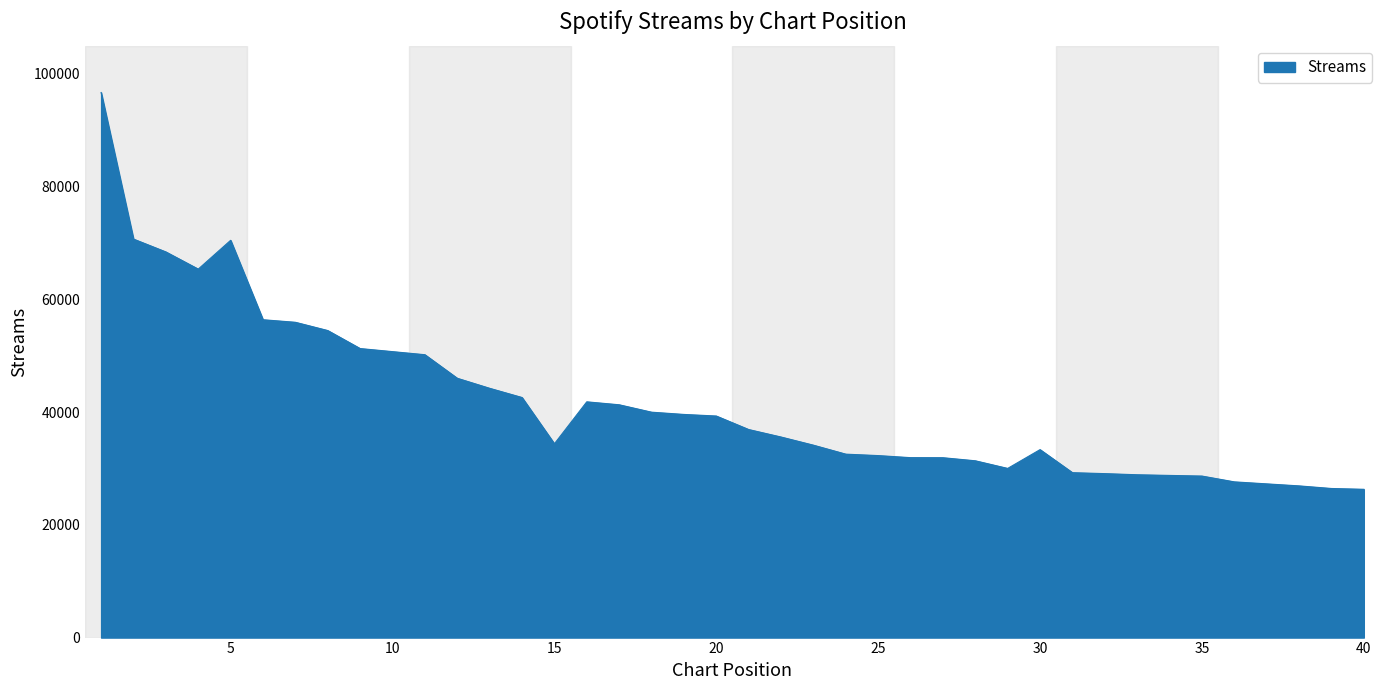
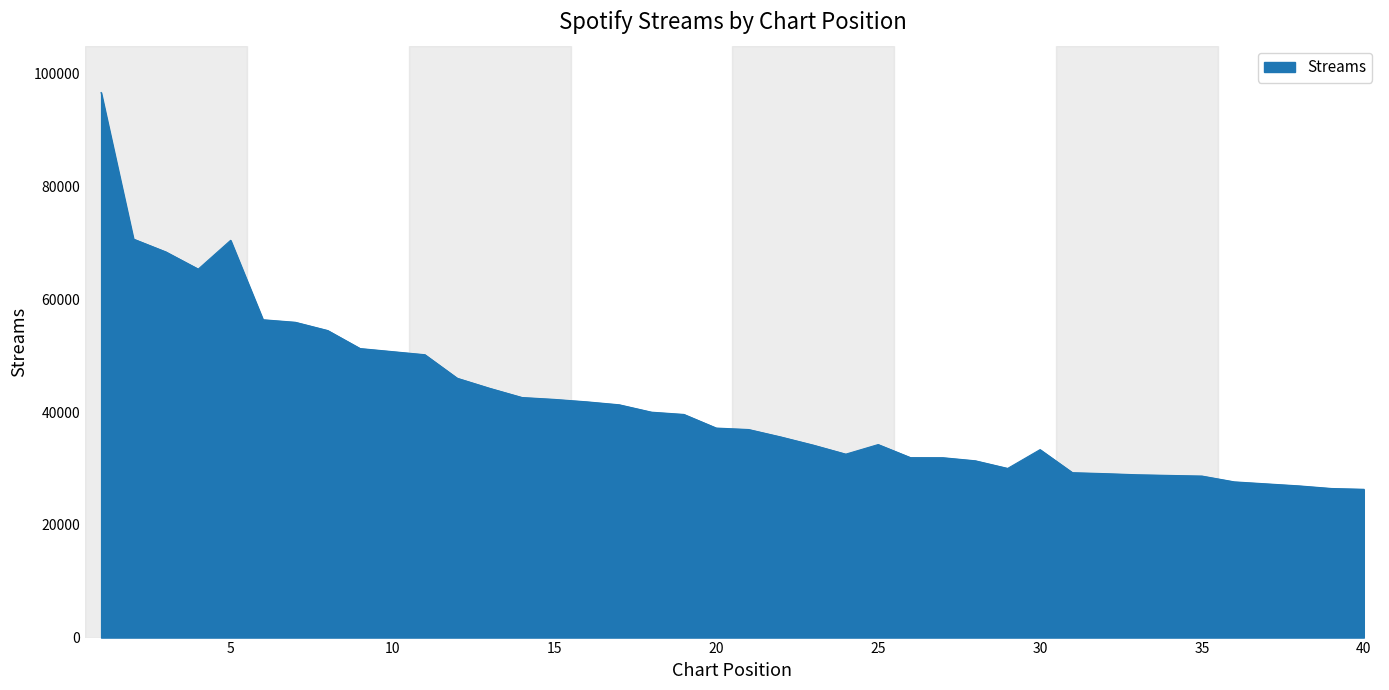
  {
    "5": 70000,
    "10": 51000,
-   "15": 34000,
-   "20": 39000,
-   "25": 32000,
+   "15": 42000,
+   "20": 37000,
+   "25": 34000,
    "30": 33000,
    "35": 29000,
    "40": 26000
  }
